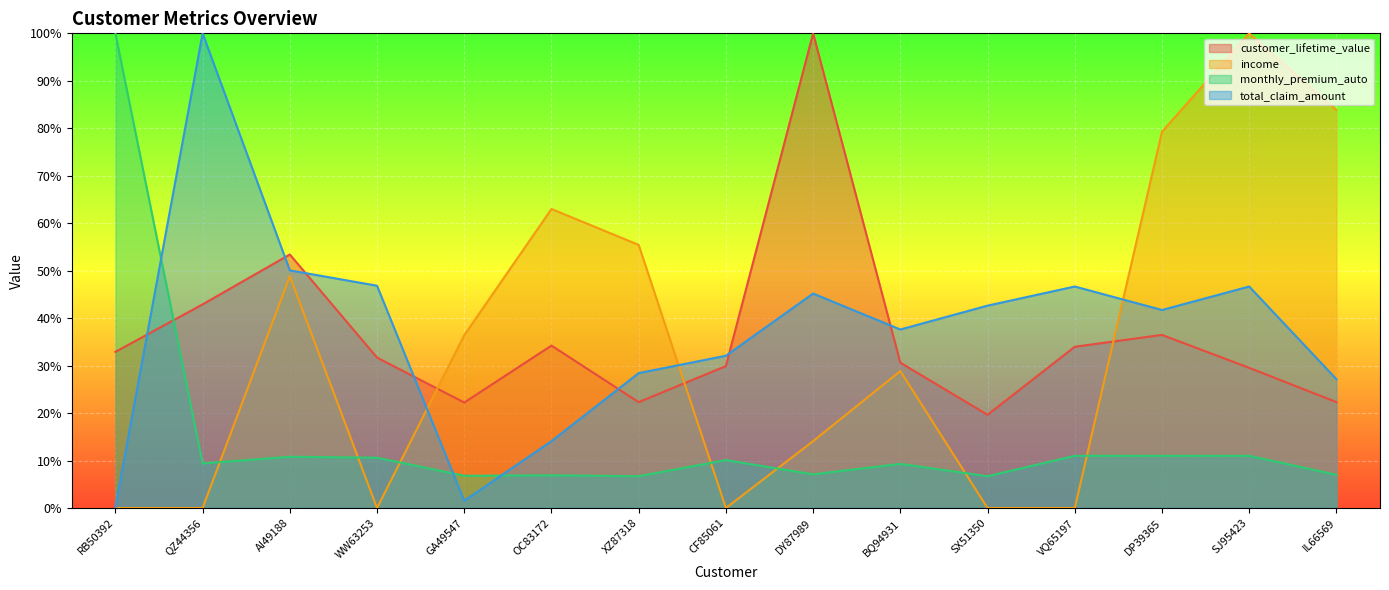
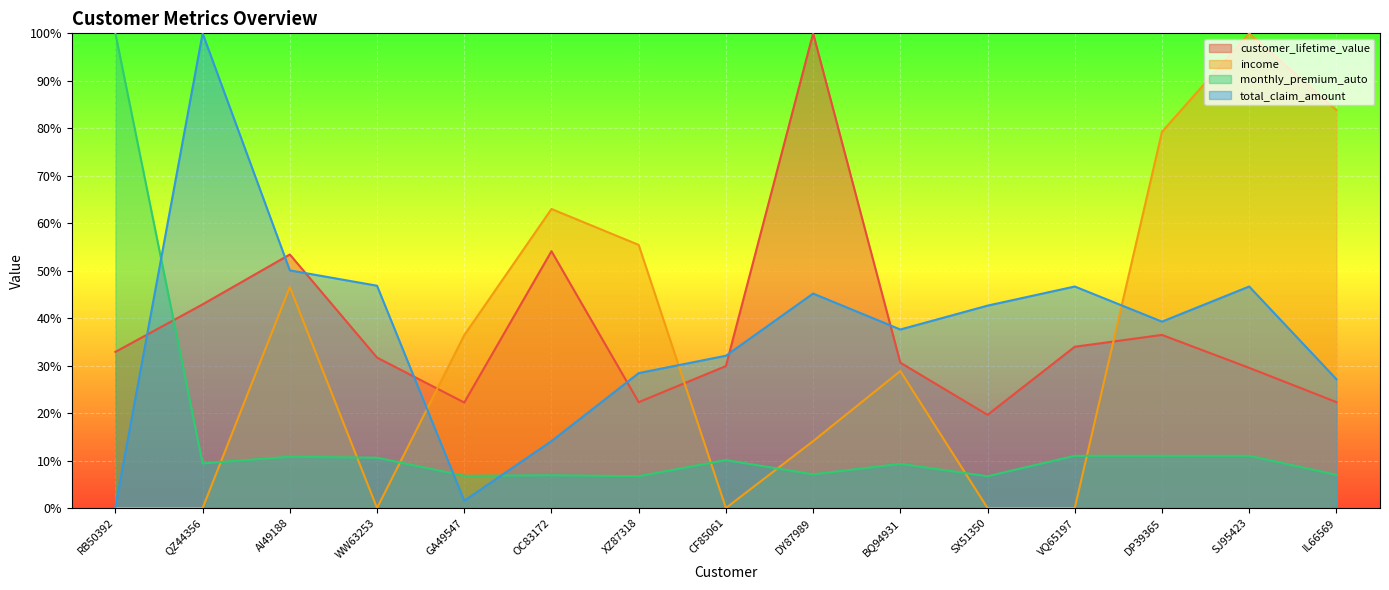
  {
    "customer_lifetime_value": {
      "RB50392": "33%",
      "QZ44356": "43%",
      "AI49188": "53%",
      "WW63253": "32%",
      "GA49547": "22%",
-     "OC83172": "34%",
+     "OC83172": "54%",
      "XZ87318": "22%",
      "CF85061": "30%",
      "DY87989": "100%",
      "BQ94931": "31%",
      "SX51350": "20%",
      "VQ65197": "34%",
      "DP39365": "36%",
      "SJ95423": "30%",
      "IL66569": "22%"
    },
    "income": {
      "QZ44356": "0%",
-     "AI49188": "49%",
+     "AI49188": "47%",
      "WW63253": "0%",
      "GA49547": "36%",
      "OC83172": "63%",
      "XZ87318": "55%",
      "CF85061": "0%",
      "DY87989": "14%",
      "BQ94931": "29%",
      "SX51350": "0%",
      "VQ65197": "0%",
      "DP39365": "79%",
      "SJ95423": "100%",
      "IL66569": "84%"
    },
    "monthly_premium_auto": {
      "RB50392": "100%",
      "QZ44356": "9%",
      "AI49188": "11%",
      "WW63253": "11%",
      "GA49547": "7%",
      "OC83172": "7%",
      "XZ87318": "7%",
      "CF85061": "10%",
      "DY87989": "7%",
      "BQ94931": "9%",
      "SX51350": "7%",
      "VQ65197": "11%",
      "DP39365": "11%",
      "SJ95423": "11%",
      "IL66569": "7%"
    },
    "total_claim_amount": {
      "QZ44356": "100%",
      "AI49188": "50%",
      "WW63253": "47%",
      "GA49547": "2%",
      "OC83172": "14%",
      "XZ87318": "28%",
      "CF85061": "32%",
      "DY87989": "45%",
      "BQ94931": "38%",
      "SX51350": "43%",
      "VQ65197": "47%",
-     "DP39365": "42%",
+     "DP39365": "39%",
      "SJ95423": "47%",
      "IL66569": "27%"
    }
  }
